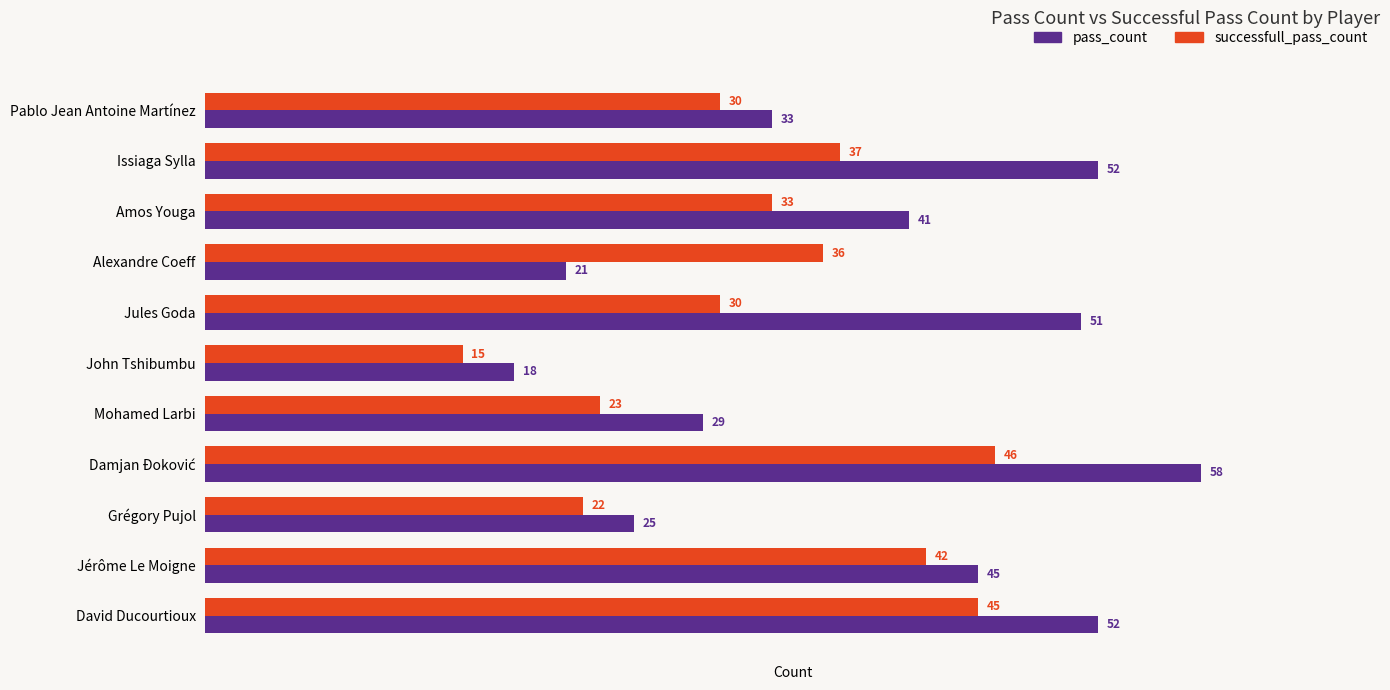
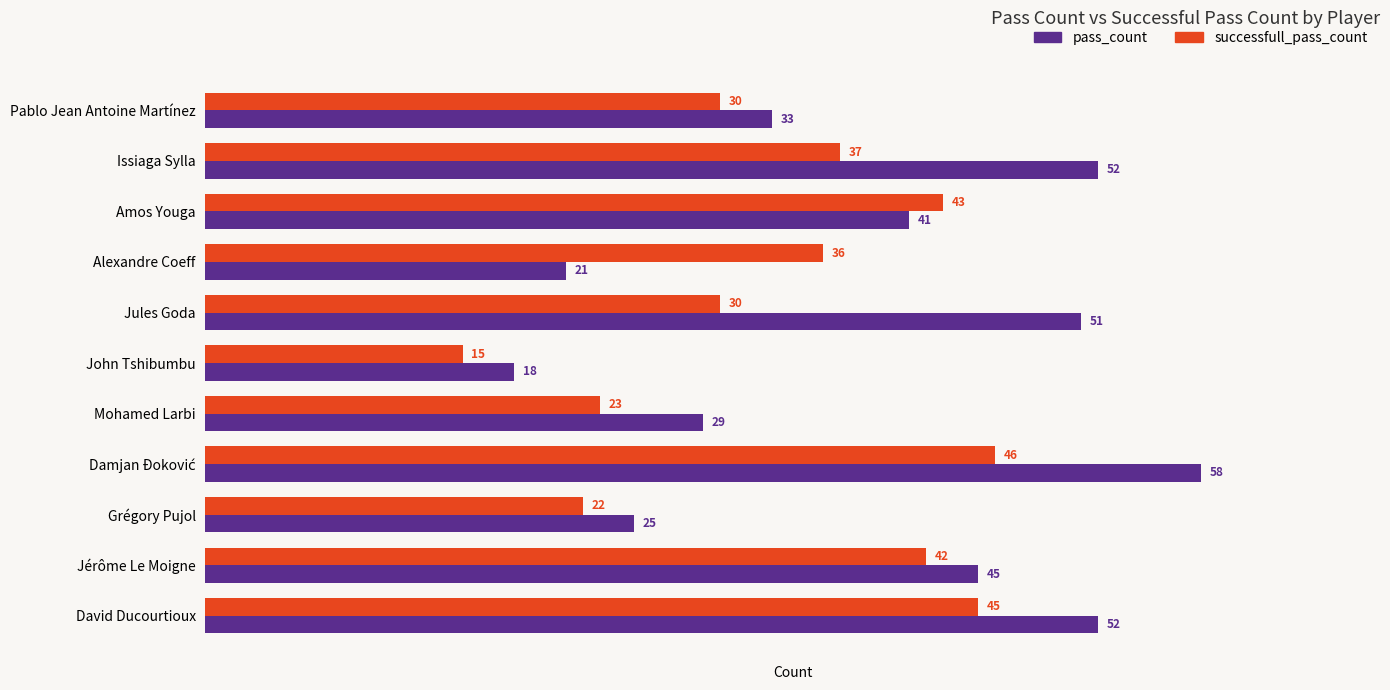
  {
    "pass_count": {
      "Pablo Jean Antoine Martínez": 33,
      "Issiaga Sylla": 52,
      "Amos Youga": 41,
      "Alexandre Coeff": 21,
      "Jules Goda": 51,
      "John Tshibumbu": 18,
      "Mohamed Larbi": 29,
      "Damjan Đoković": 58,
      "Grégory Pujol": 25,
      "Jérôme Le Moigne": 45,
      "David Ducourtioux": 52
    },
    "successfull_pass_count": {
      "Pablo Jean Antoine Martínez": 30,
      "Issiaga Sylla": 37,
-     "Amos Youga": 33,
+     "Amos Youga": 43,
      "Alexandre Coeff": 36,
      "Jules Goda": 30,
      "John Tshibumbu": 15,
      "Mohamed Larbi": 23,
      "Damjan Đoković": 46,
      "Grégory Pujol": 22,
      "Jérôme Le Moigne": 42,
      "David Ducourtioux": 45
    }
  }
